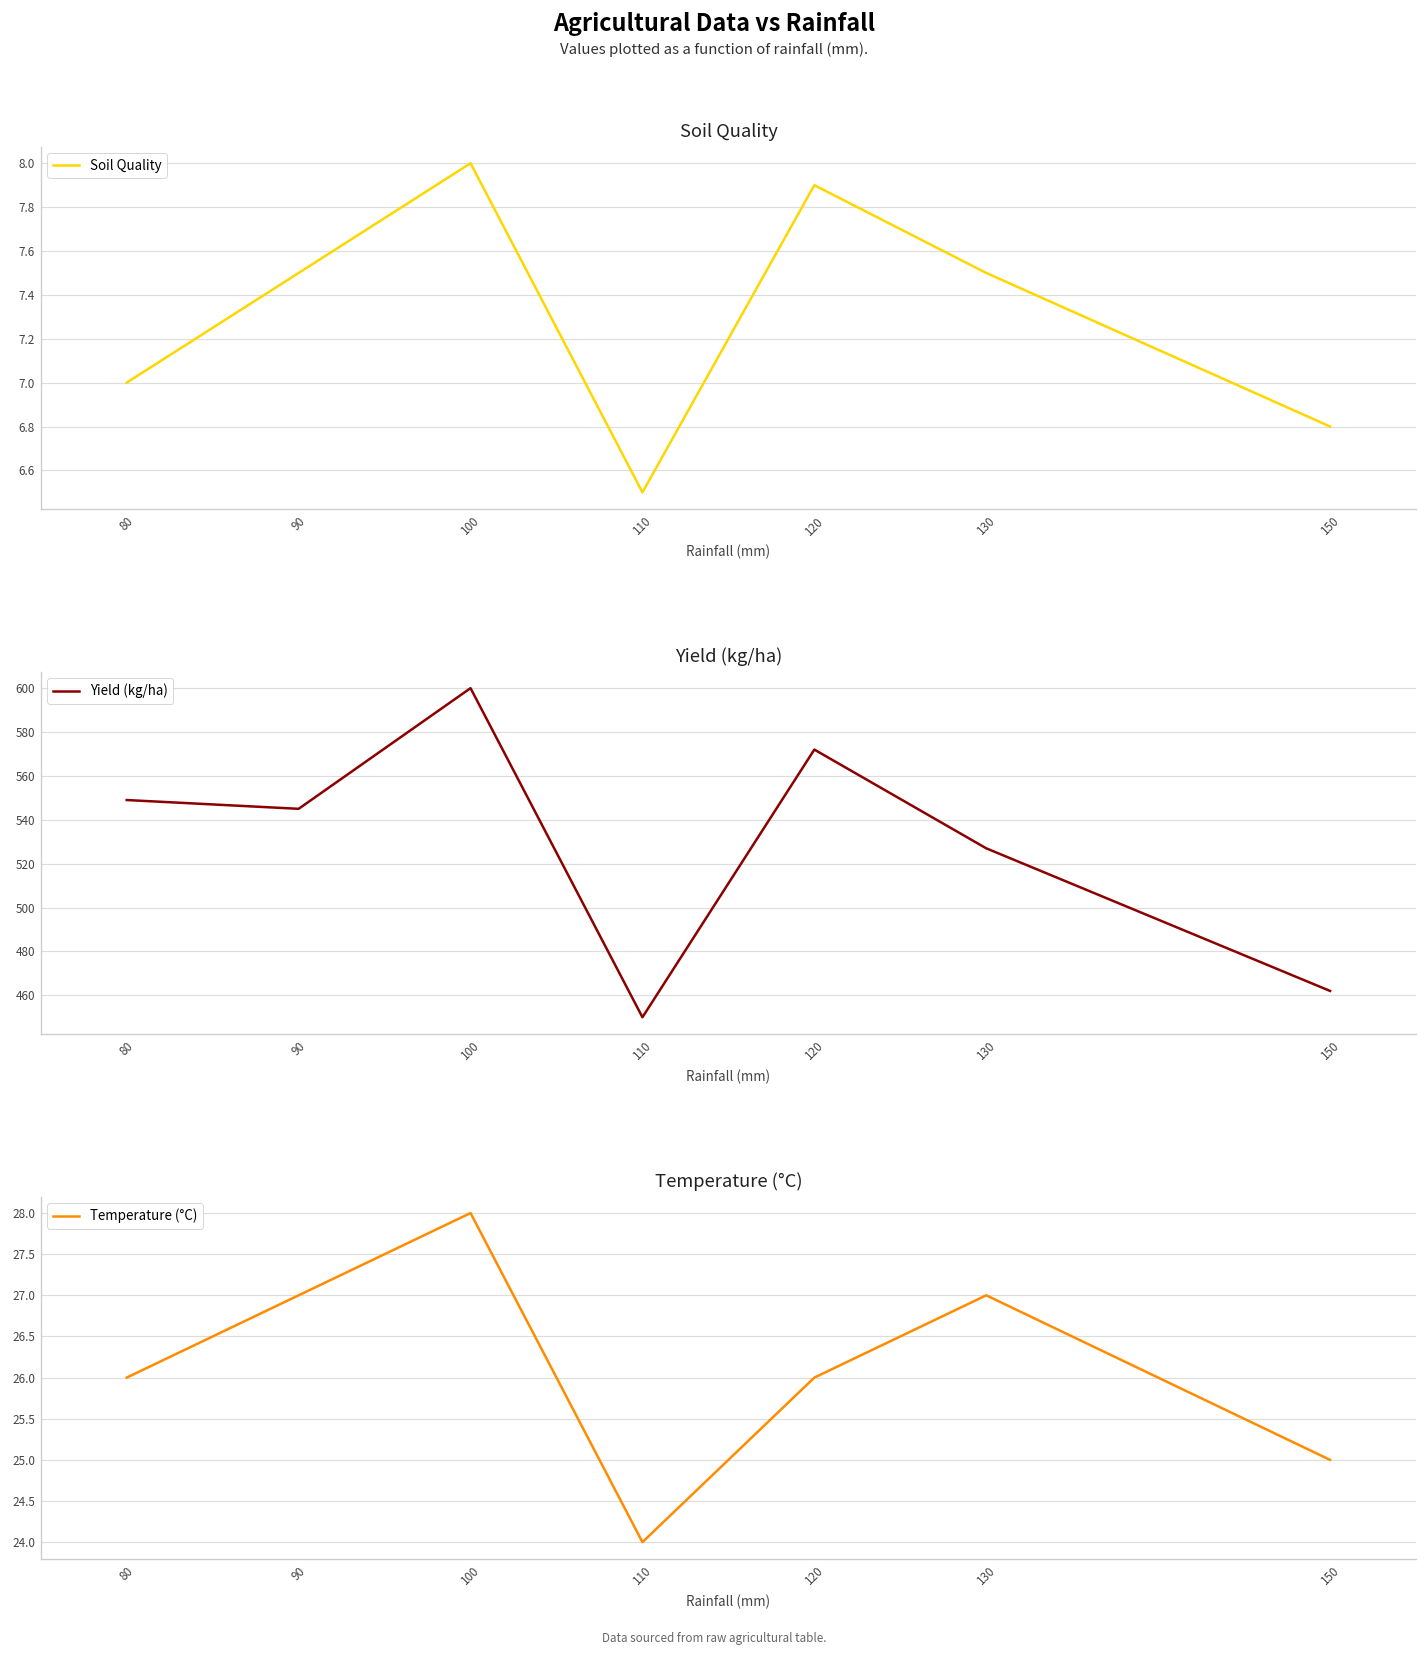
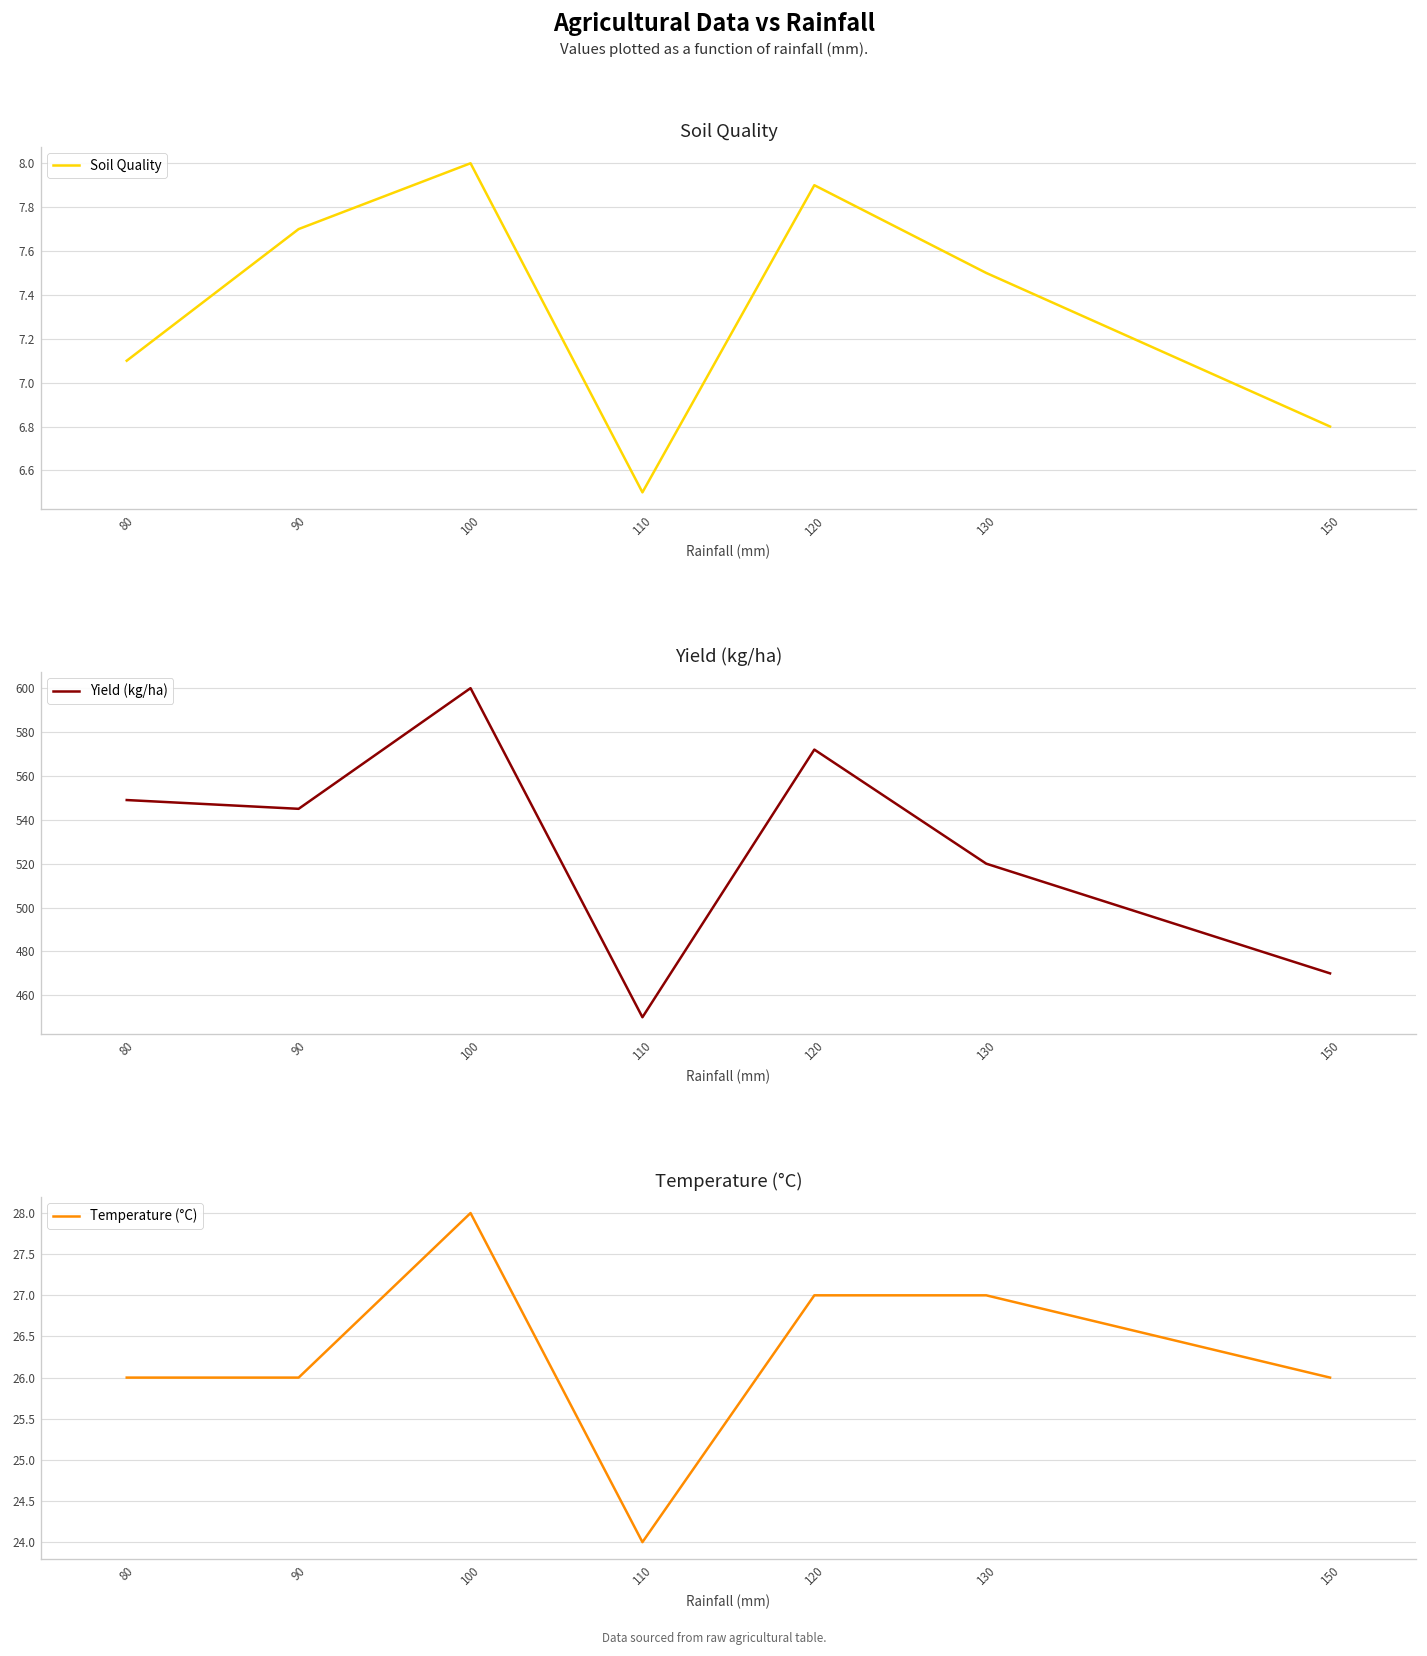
  {
    "Soil Quality": {
-     "80": 7.0,
-     "90": 7.5,
+     "80": 7.1,
+     "90": 7.7,
      "100": 8.0,
      "110": 6.5,
      "120": 7.9,
      "130": 7.5,
      "150": 6.8
    },
    "Yield (kg/ha)": {
      "80": 549,
      "90": 545,
      "100": 600,
      "110": 450,
      "120": 572,
-     "130": 527,
-     "150": 462
+     "130": 520,
+     "150": 470
    },
    "Temperature (°C)": {
      "80": 26,
-     "90": 27,
+     "90": 26,
      "100": 28,
      "110": 24,
-     "120": 26,
+     "120": 27,
      "130": 27,
-     "150": 25
+     "150": 26
    }
  }
